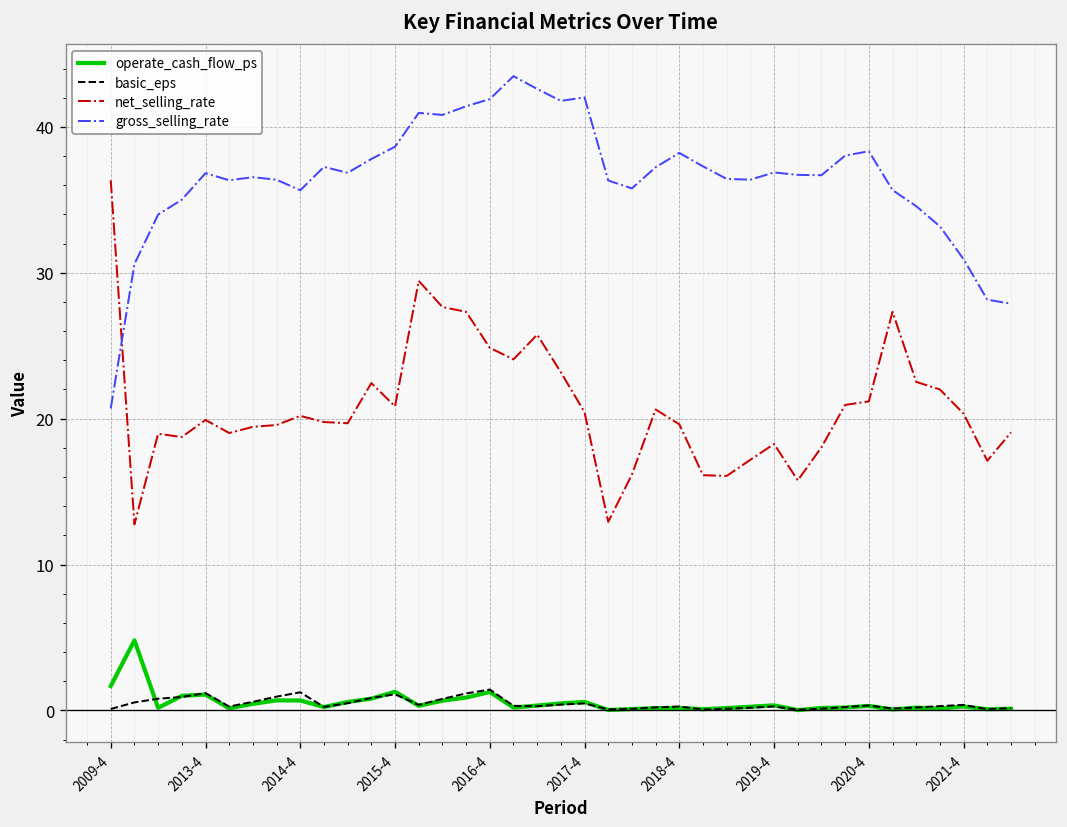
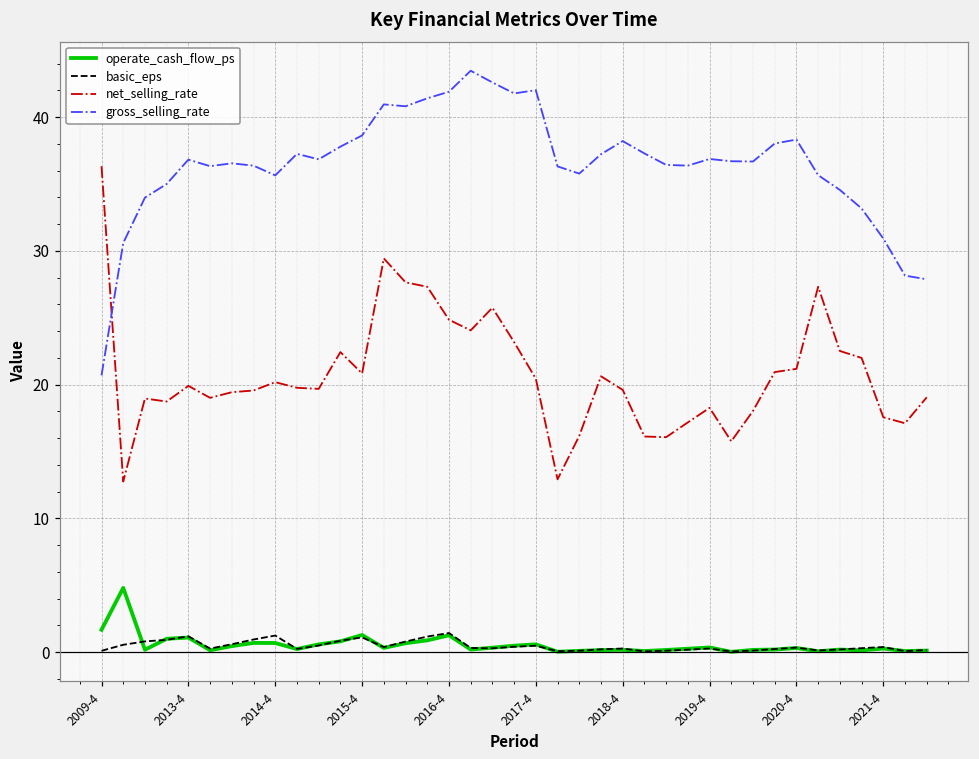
  {
    "operate_cash_flow_ps": {
      "2009-4": 1.7,
      "2014-4": 0.7
    },
    "basic_eps": {
      "2009-4": 0.1,
      "2014-4": 1.2
    },
    "net_selling_rate": {
      "2009-4": 36.3,
      "2013-4": 19.9,
      "2014-4": 20.2,
      "2015-4": 20.8,
      "2016-4": 24.9,
      "2017-4": 20.4,
      "2018-4": 19.6,
      "2019-4": 18.3,
      "2020-4": 21.2,
-     "2021-4": 20.3
+     "2021-4": 17.6
    },
    "gross_selling_rate": {
      "2009-4": 20.7,
      "2013-4": 36.8,
      "2014-4": 35.7,
      "2015-4": 38.6,
      "2016-4": 41.9,
      "2017-4": 42.0,
      "2018-4": 38.2,
      "2019-4": 36.9,
      "2020-4": 38.3,
      "2021-4": 30.9
    }
  }
